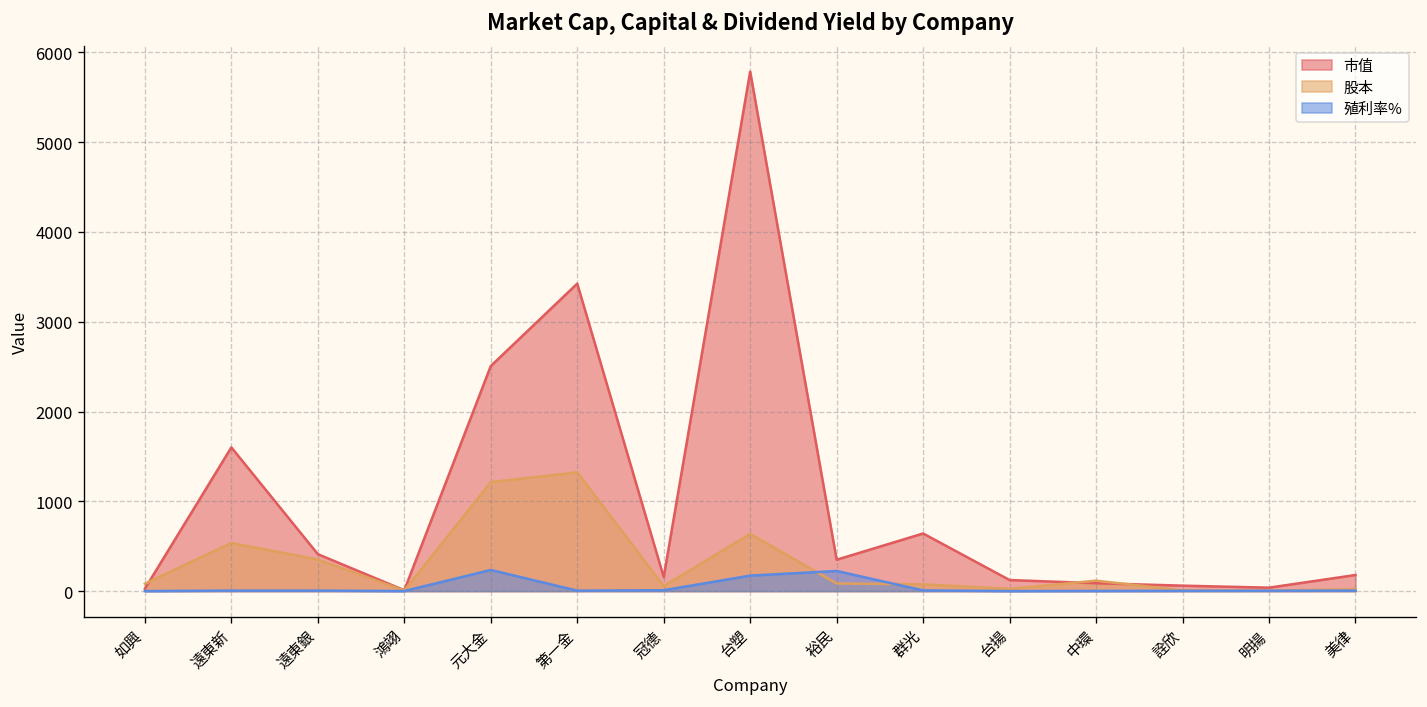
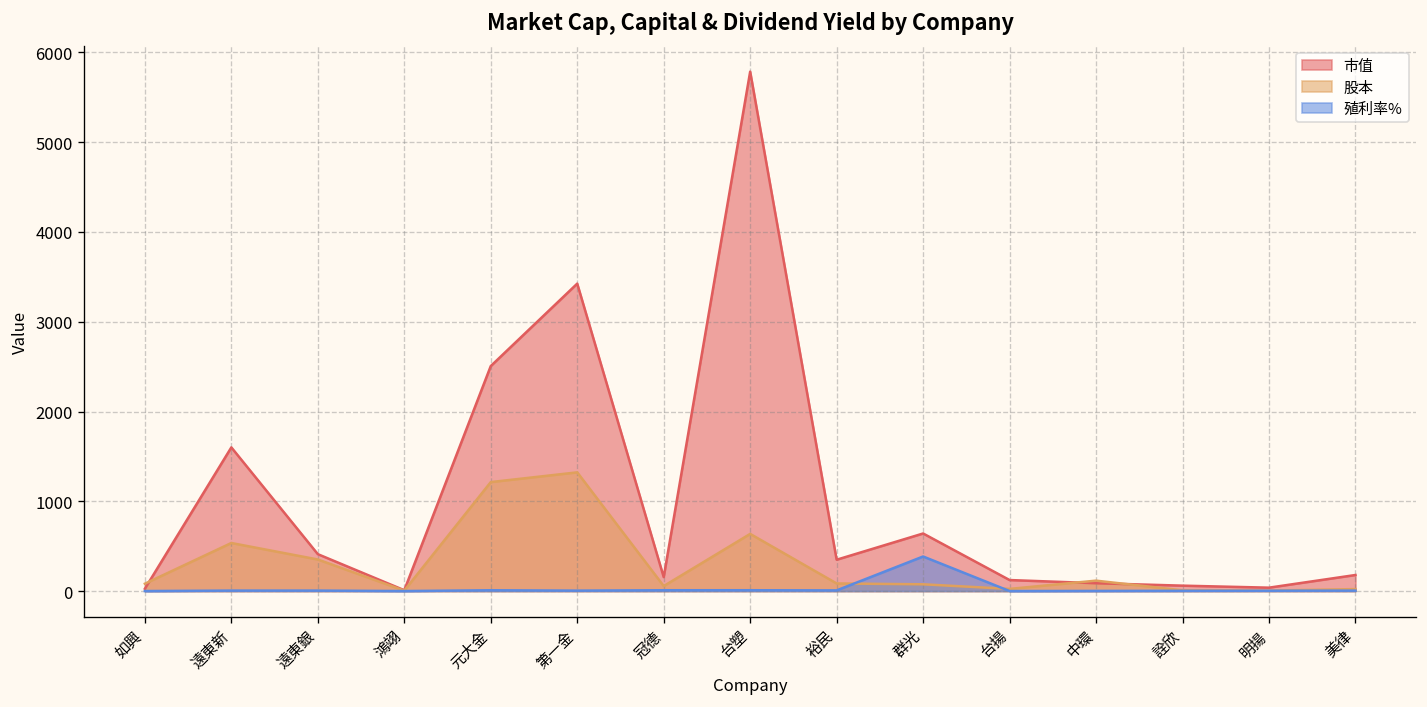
  {
    "殖利率%": {
      "遠東新": 0,
      "遠東銀": 0,
-     "元大金": 200,
+     "元大金": 0,
      "第一金": 0,
      "冠德": 0,
-     "台塑": 200,
-     "裕民": 200,
-     "群光": 0,
+     "台塑": 0,
+     "裕民": 0,
+     "群光": 400,
      "中環": 0
    }
  }
